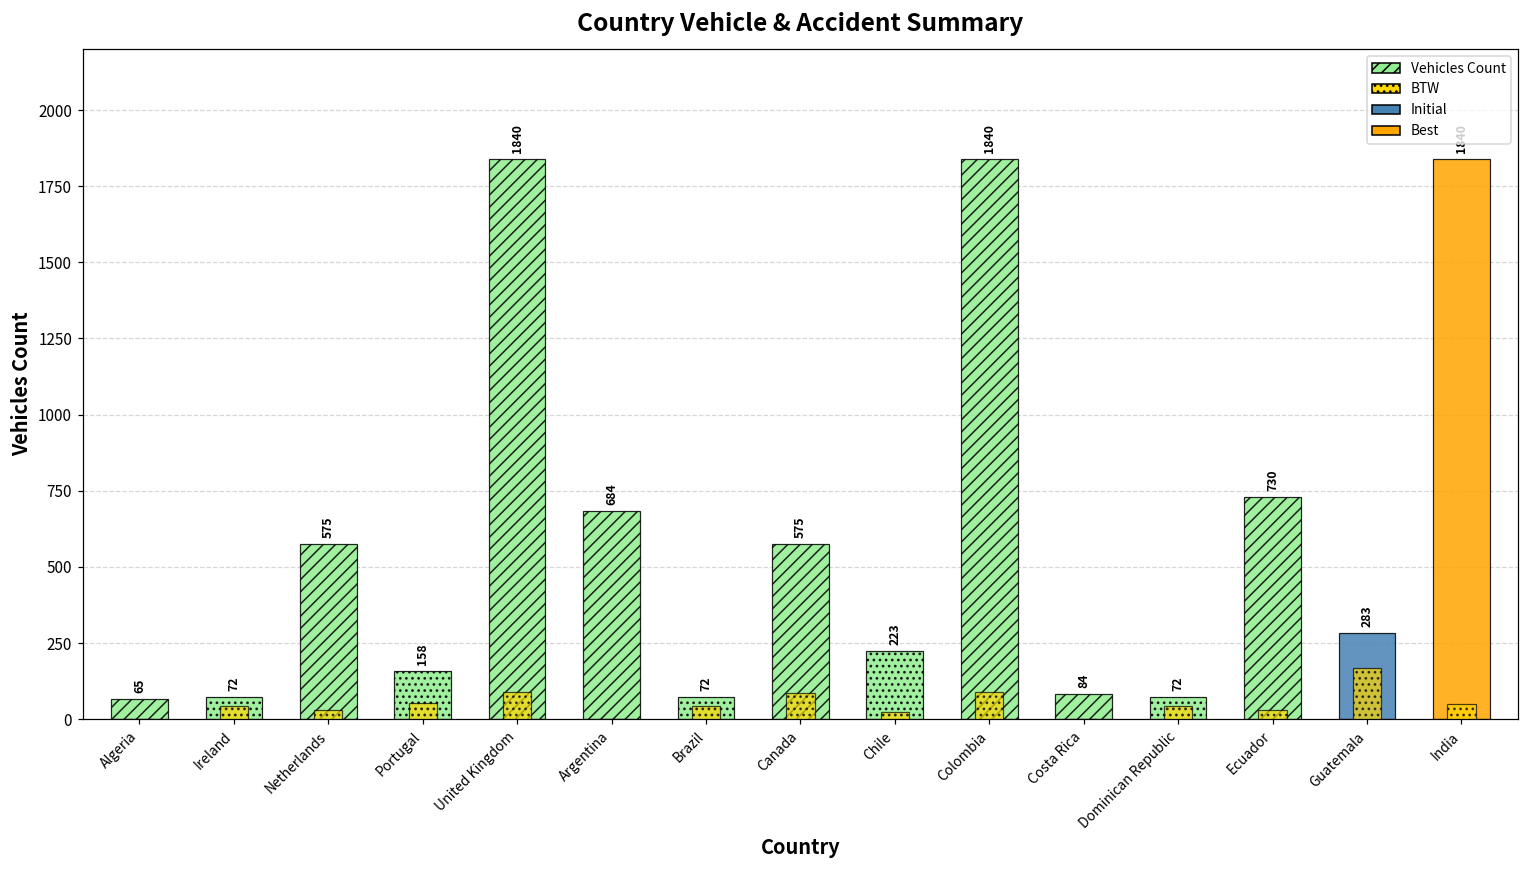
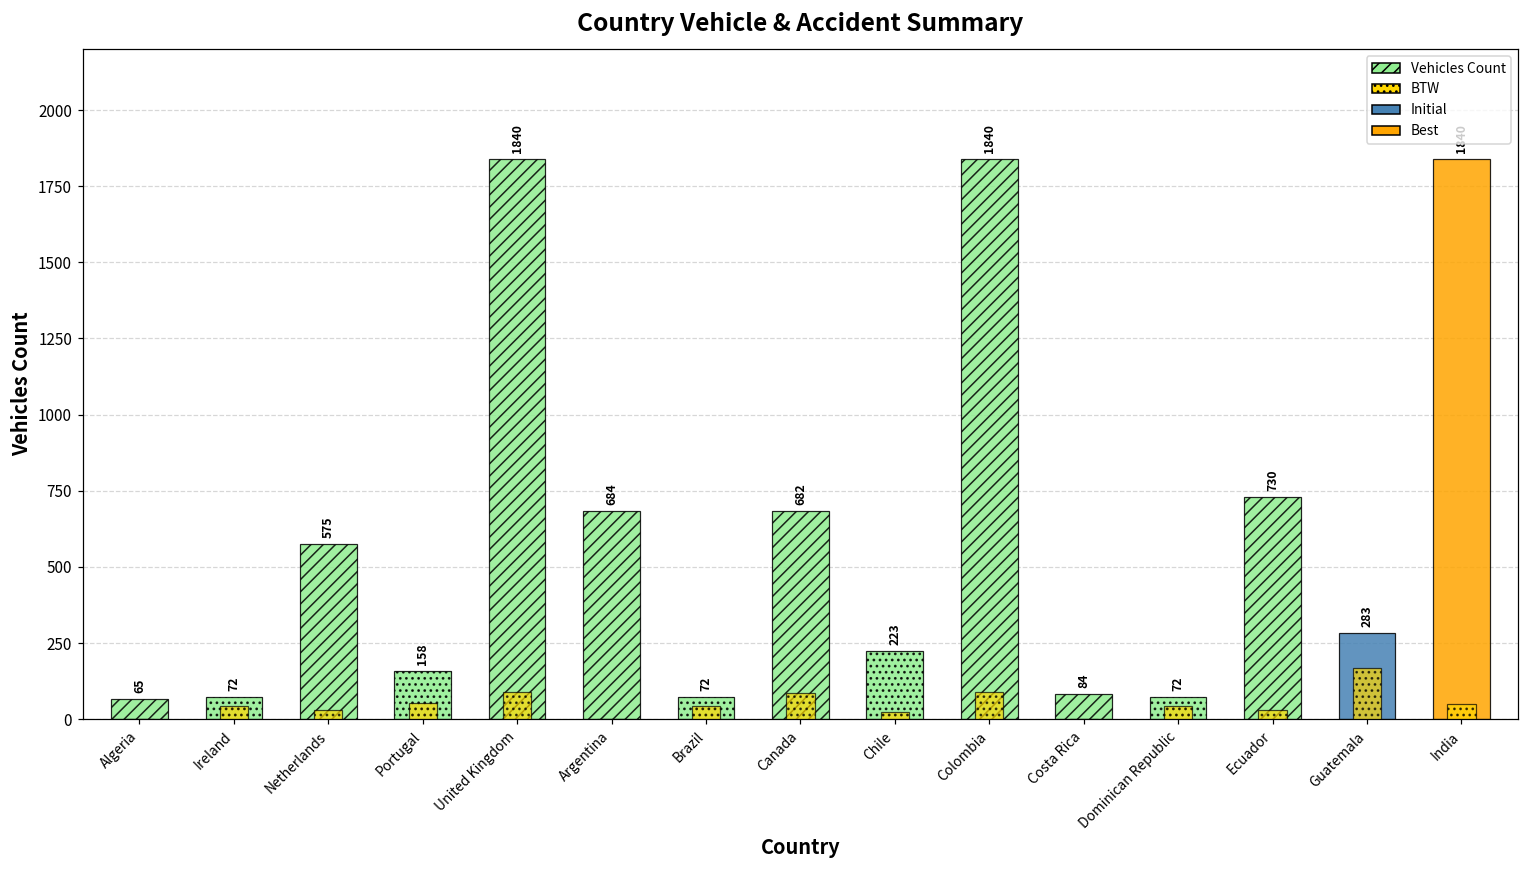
  {
    "Vehicles Count": {
      "Algeria": 65,
      "Ireland": 72,
      "Netherlands": 575,
      "Portugal": 158,
      "United Kingdom": 1840,
      "Argentina": 684,
      "Brazil": 72,
-     "Canada": 575,
+     "Canada": 682,
      "Chile": 223,
      "Colombia": 1840,
      "Costa Rica": 84,
      "Dominican Republic": 72,
      "Ecuador": 730,
      "Guatemala": 283
    },
    "BTW": {
      "Algeria": 0,
      "Argentina": 0,
      "Costa Rica": 0
    }
  }
